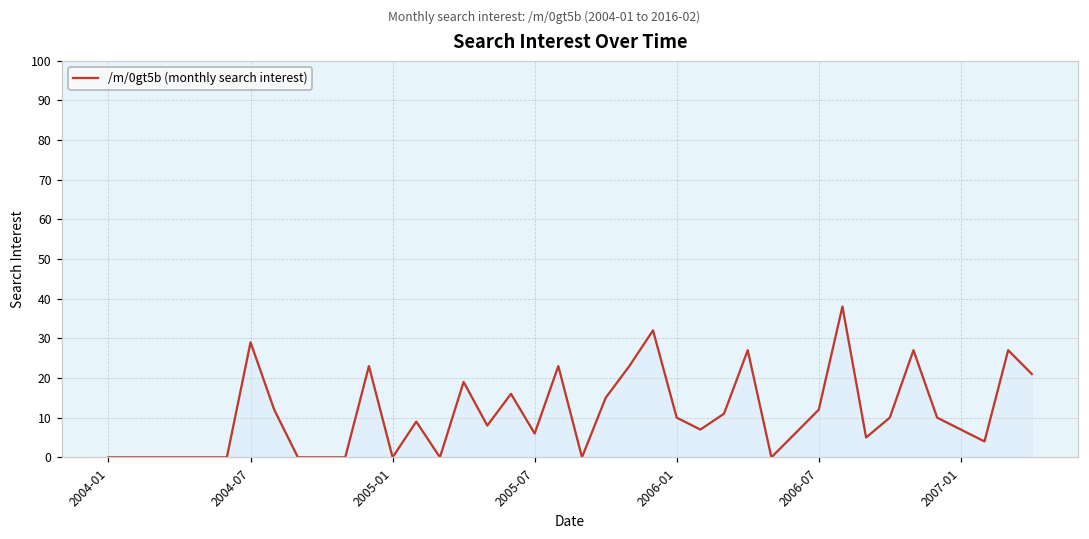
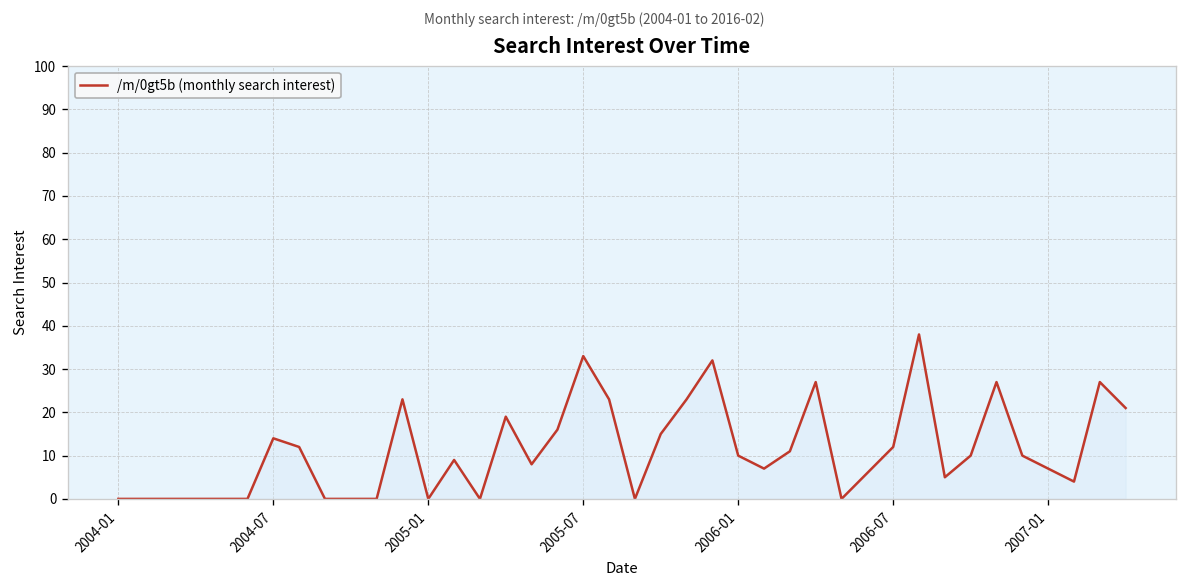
  {
    "2004-01": 0,
-   "2004-07": 29,
+   "2004-07": 14,
    "2005-01": 0,
-   "2005-07": 6,
+   "2005-07": 33,
    "2006-01": 10,
    "2006-07": 12,
    "2007-01": 7
  }
